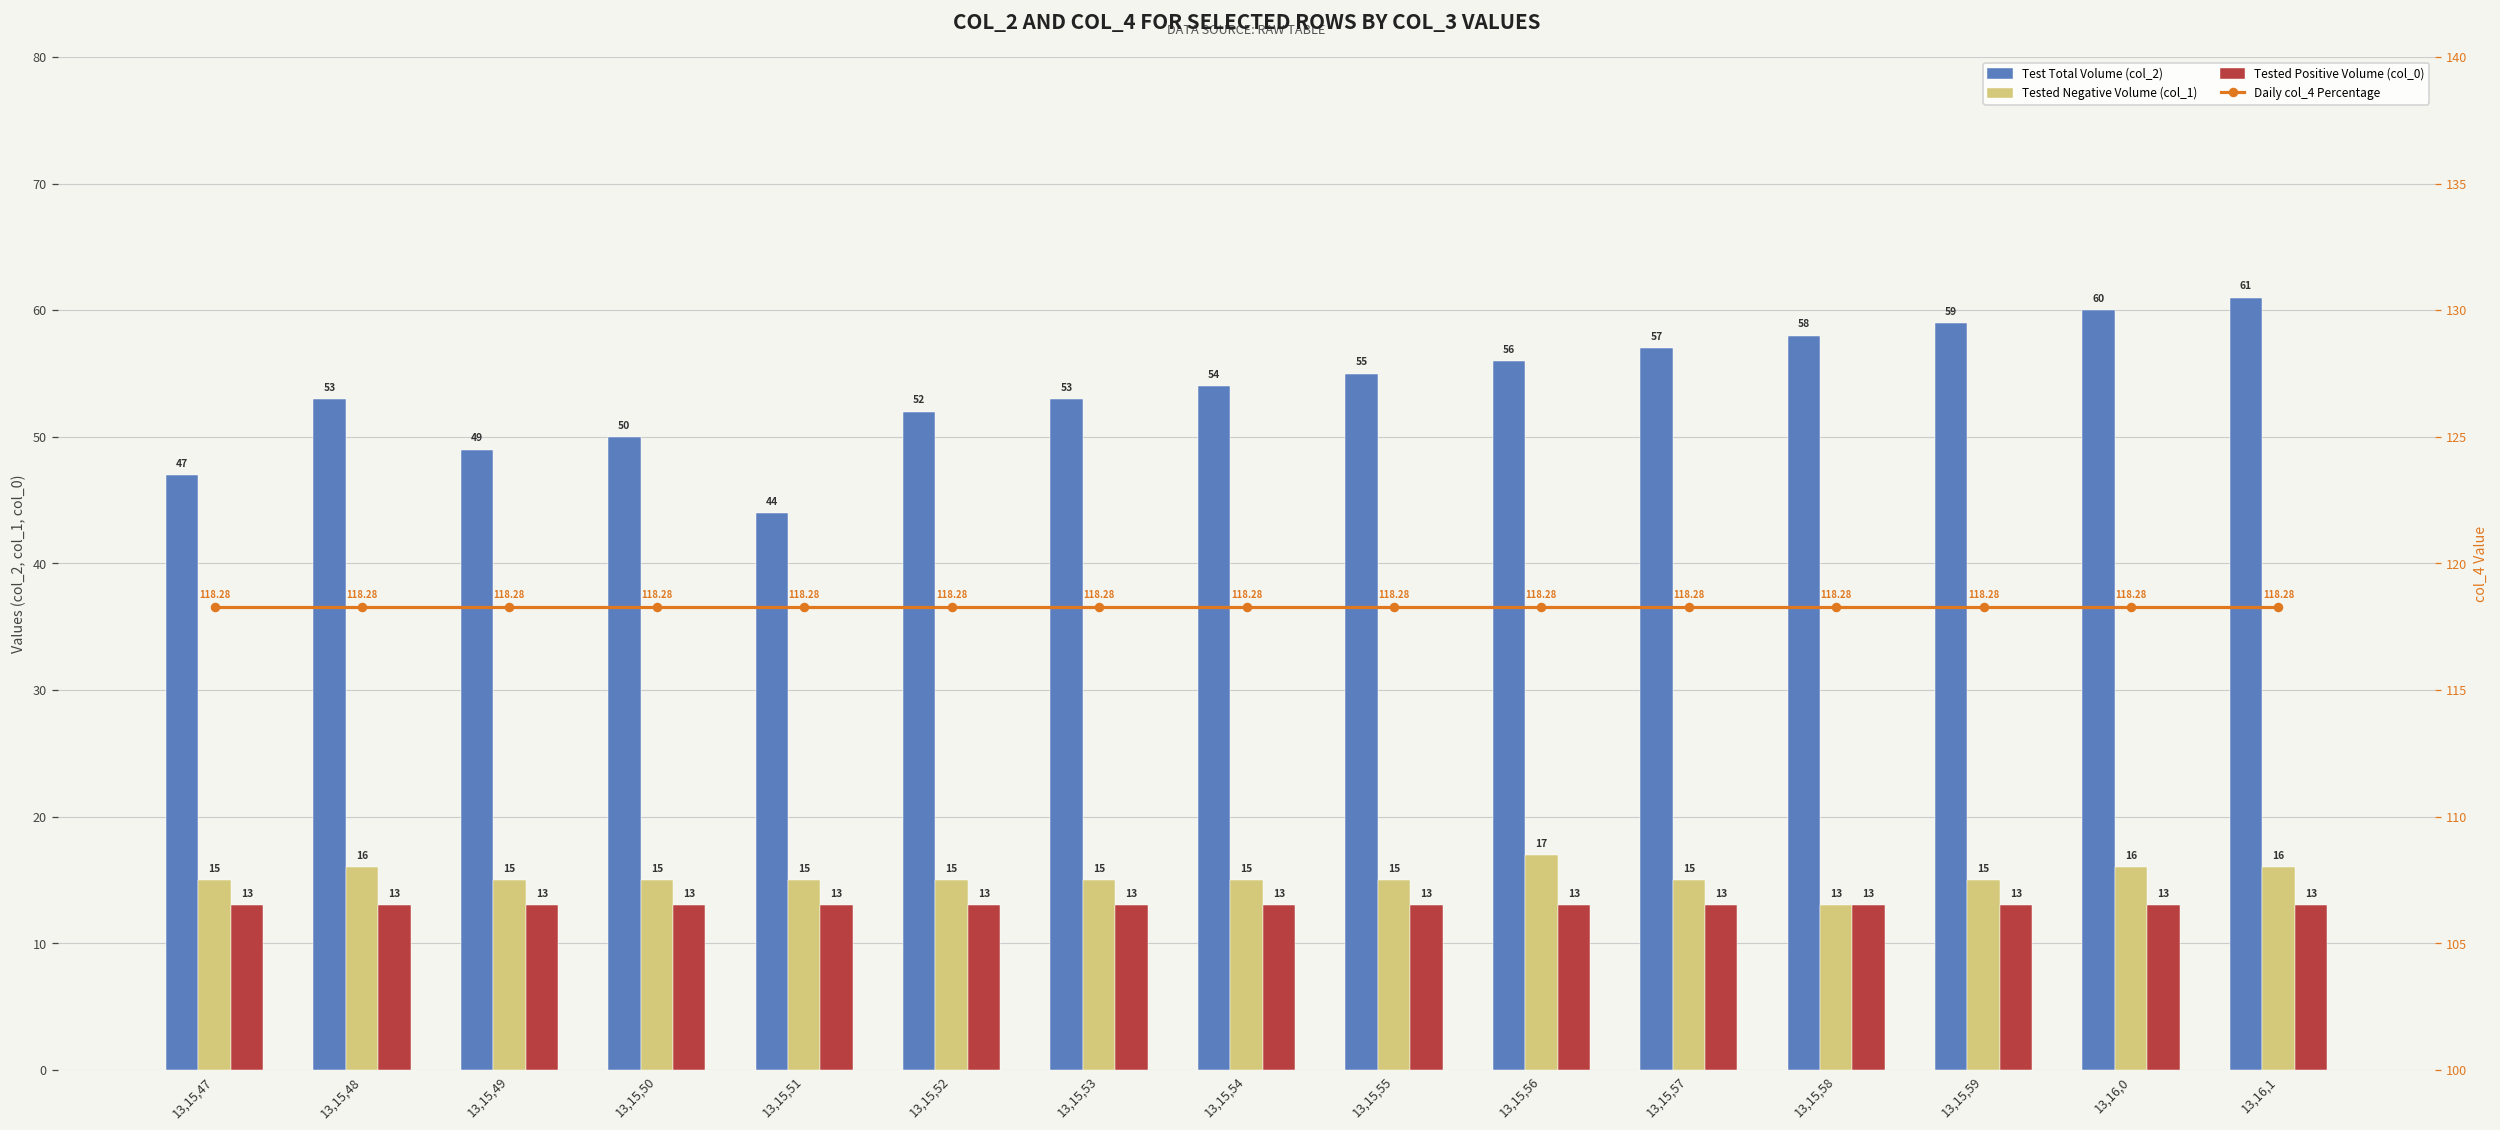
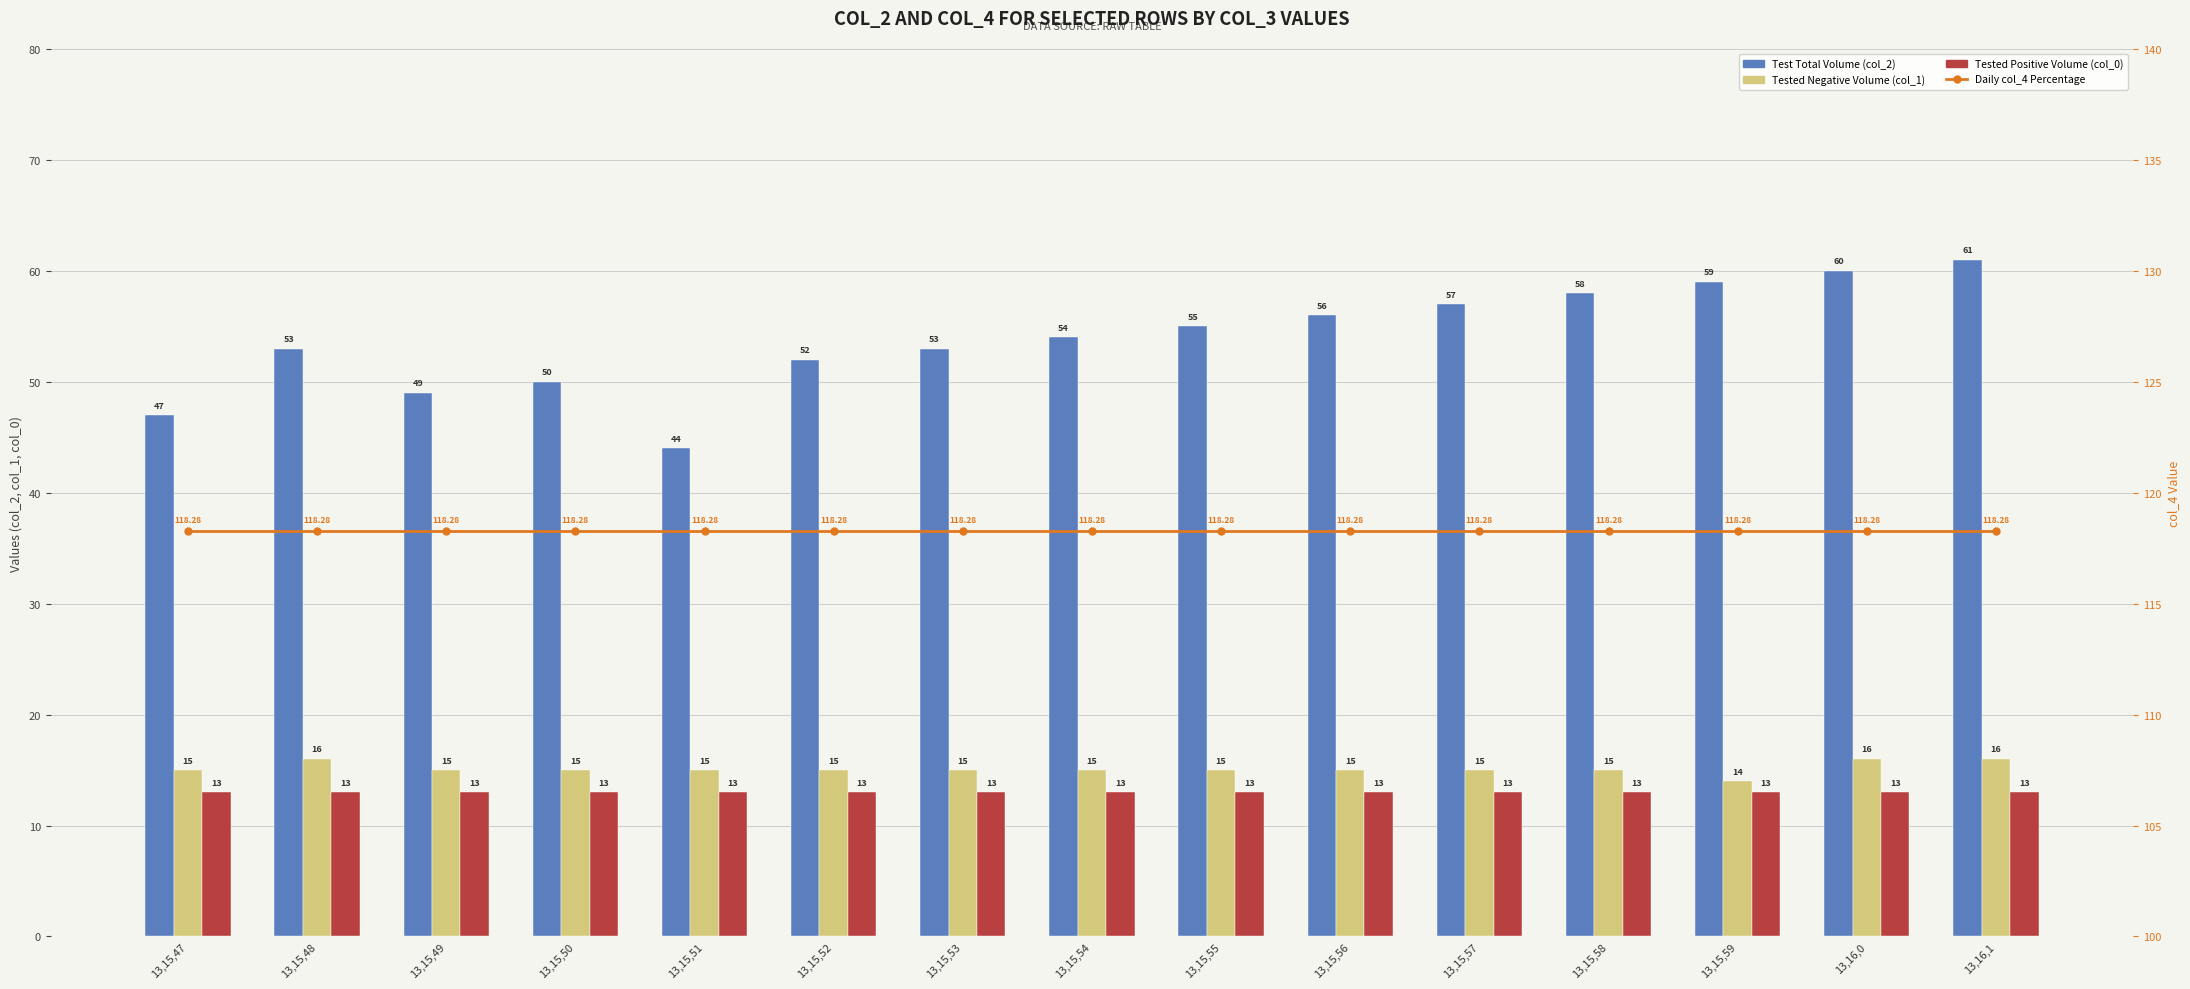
  {
    "Test Total Volume (col_2)": {
      "13,15,47": 47,
      "13,15,48": 53,
      "13,15,49": 49,
      "13,15,50": 50,
      "13,15,51": 44,
      "13,15,52": 52,
      "13,15,53": 53,
      "13,15,54": 54,
      "13,15,55": 55,
      "13,15,56": 56,
      "13,15,57": 57,
      "13,15,58": 58,
      "13,15,59": 59,
      "13,16,0": 60,
      "13,16,1": 61
    },
    "Tested Negative Volume (col_1)": {
      "13,15,47": 15,
      "13,15,48": 16,
      "13,15,49": 15,
      "13,15,50": 15,
      "13,15,51": 15,
      "13,15,52": 15,
      "13,15,53": 15,
      "13,15,54": 15,
      "13,15,55": 15,
-     "13,15,56": 17,
+     "13,15,56": 15,
      "13,15,57": 15,
-     "13,15,58": 13,
-     "13,15,59": 15,
+     "13,15,58": 15,
+     "13,15,59": 14,
      "13,16,0": 16,
      "13,16,1": 16
    },
    "Tested Positive Volume (col_0)": {
      "13,15,47": 13,
      "13,15,48": 13,
      "13,15,49": 13,
      "13,15,50": 13,
      "13,15,51": 13,
      "13,15,52": 13,
      "13,15,53": 13,
      "13,15,54": 13,
      "13,15,55": 13,
      "13,15,56": 13,
      "13,15,57": 13,
      "13,15,58": 13,
      "13,15,59": 13,
      "13,16,0": 13,
      "13,16,1": 13
    },
    "Daily col_4 Percentage": {
      "13,15,47": 118.28,
      "13,15,48": 118.28,
      "13,15,49": 118.28,
      "13,15,50": 118.28,
      "13,15,51": 118.28,
      "13,15,52": 118.28,
      "13,15,53": 118.28,
      "13,15,54": 118.28,
      "13,15,55": 118.28,
      "13,15,56": 118.28,
      "13,15,57": 118.28,
      "13,15,58": 118.28,
      "13,15,59": 118.28,
      "13,16,0": 118.28,
      "13,16,1": 118.28
    }
  }
